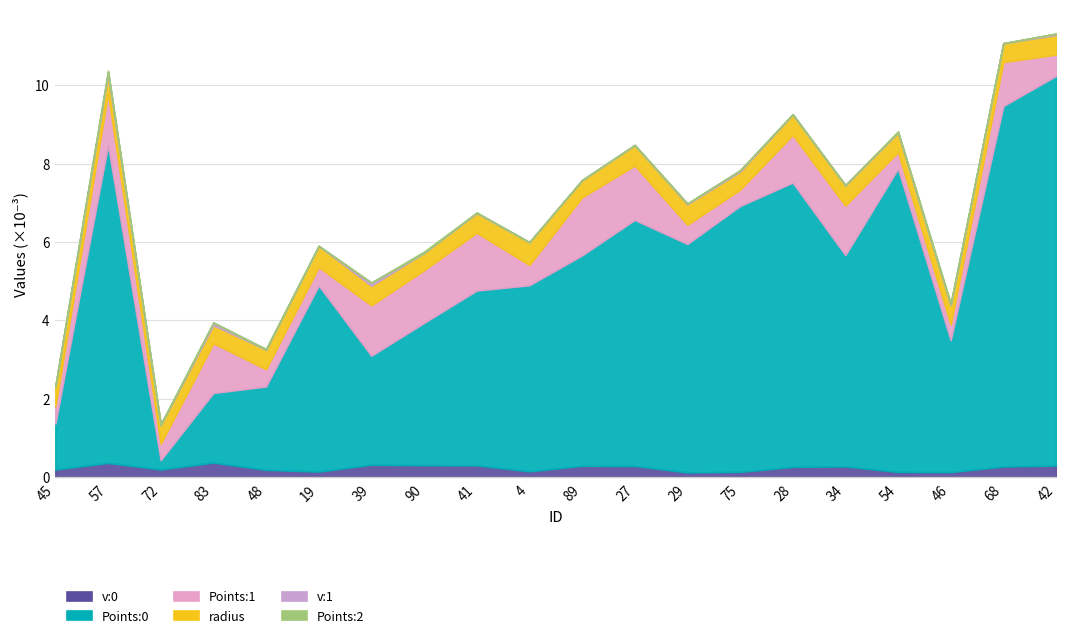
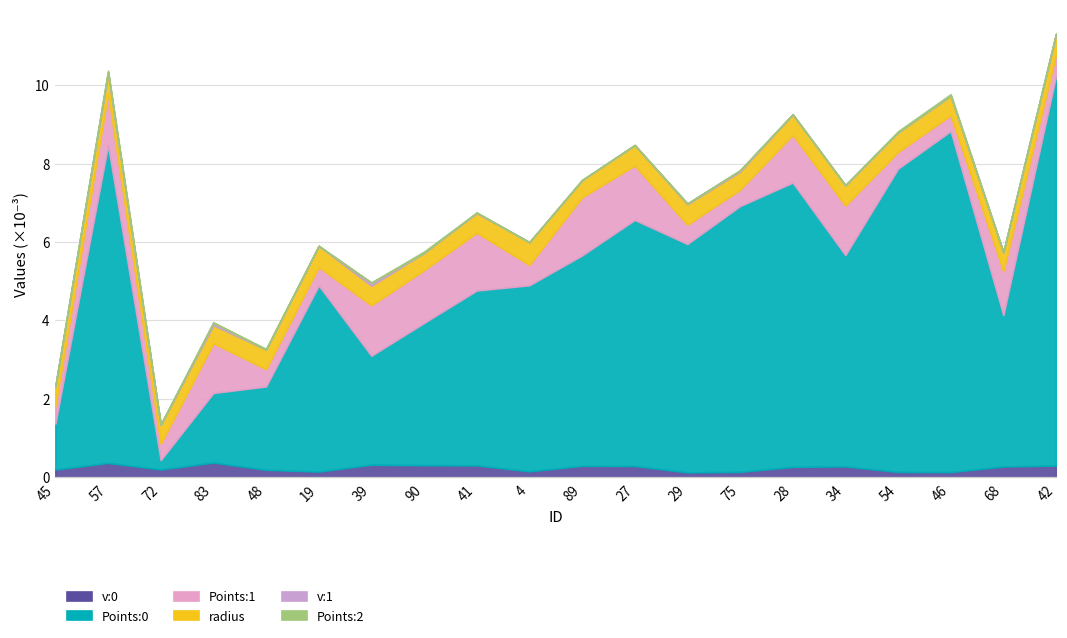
  {
    "v:0": {
      "45": 0.2,
      "57": 0.4,
      "72": 0.2,
      "83": 0.4,
      "48": 0.2,
      "19": 0.1,
      "39": 0.3,
      "90": 0.3,
      "41": 0.3,
      "4": 0.1,
      "89": 0.3,
      "27": 0.3,
      "29": 0.1,
      "75": 0.1,
      "28": 0.3,
      "34": 0.3,
      "54": 0.1,
      "46": 0.1,
      "68": 0.3,
      "42": 0.3
    },
    "Points:0": {
      "45": 1.2,
      "57": 8.1,
      "72": 0.2,
      "83": 1.8,
      "48": 2.1,
      "19": 4.8,
      "39": 2.8,
      "90": 3.6,
      "41": 4.5,
      "4": 4.7,
      "89": 5.4,
      "27": 6.3,
      "29": 5.8,
      "75": 6.8,
      "28": 7.3,
      "34": 5.4,
      "54": 7.7,
-     "46": 3.4,
-     "68": 9.2,
+     "46": 8.7,
+     "68": 3.9,
      "42": 9.9
    }
  }
